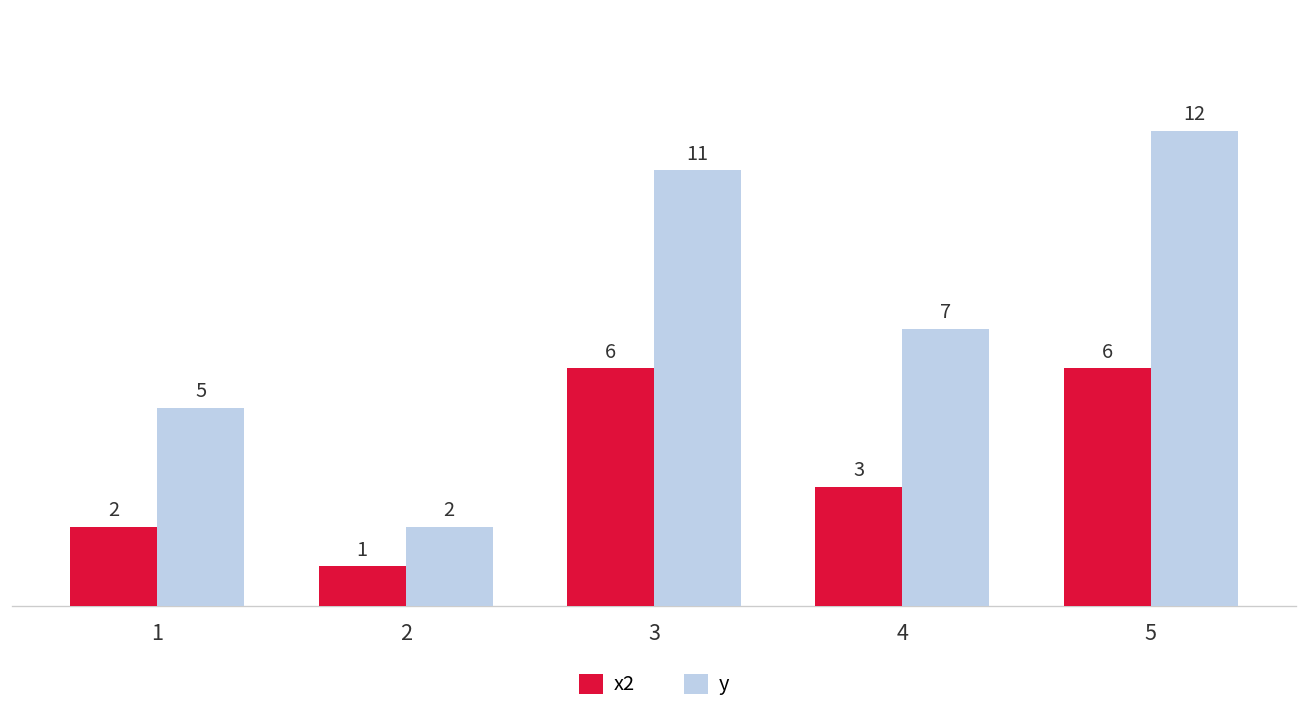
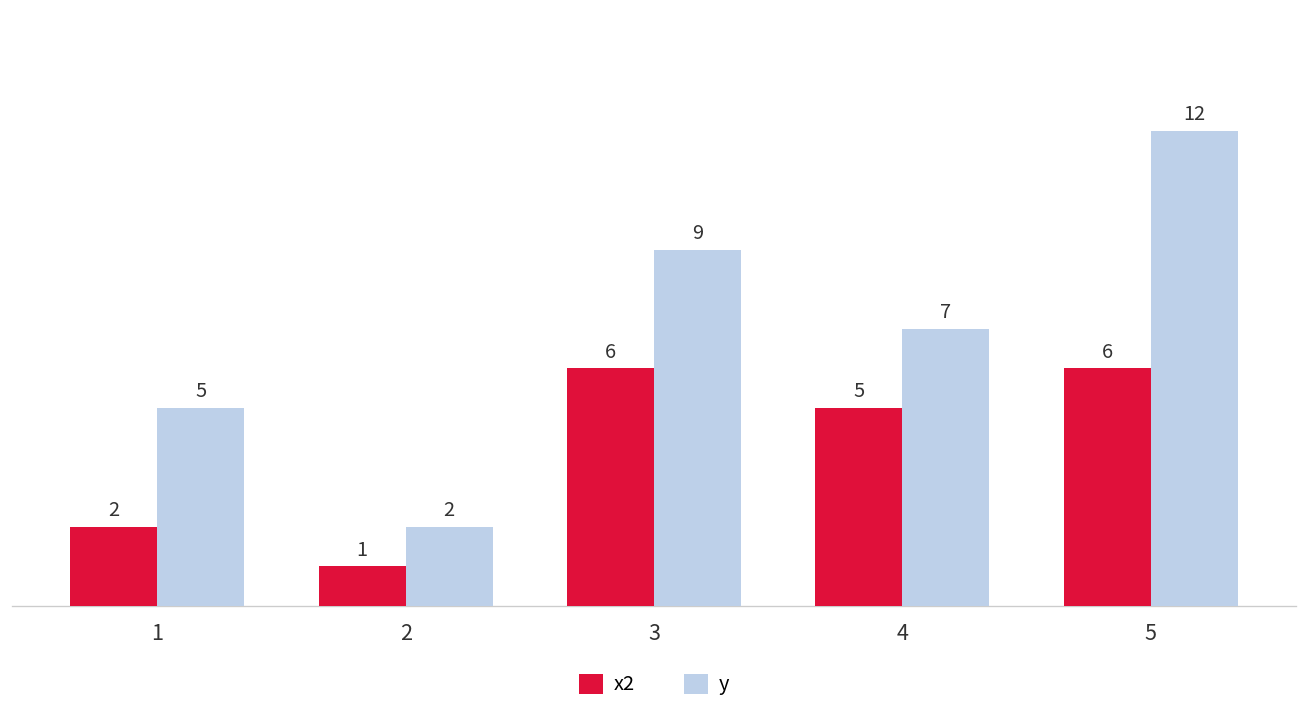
  {
    "x2": {
      "1": 2,
      "2": 1,
      "3": 6,
-     "4": 3,
+     "4": 5,
      "5": 6
    },
    "y": {
      "1": 5,
      "2": 2,
-     "3": 11,
+     "3": 9,
      "4": 7,
      "5": 12
    }
  }
